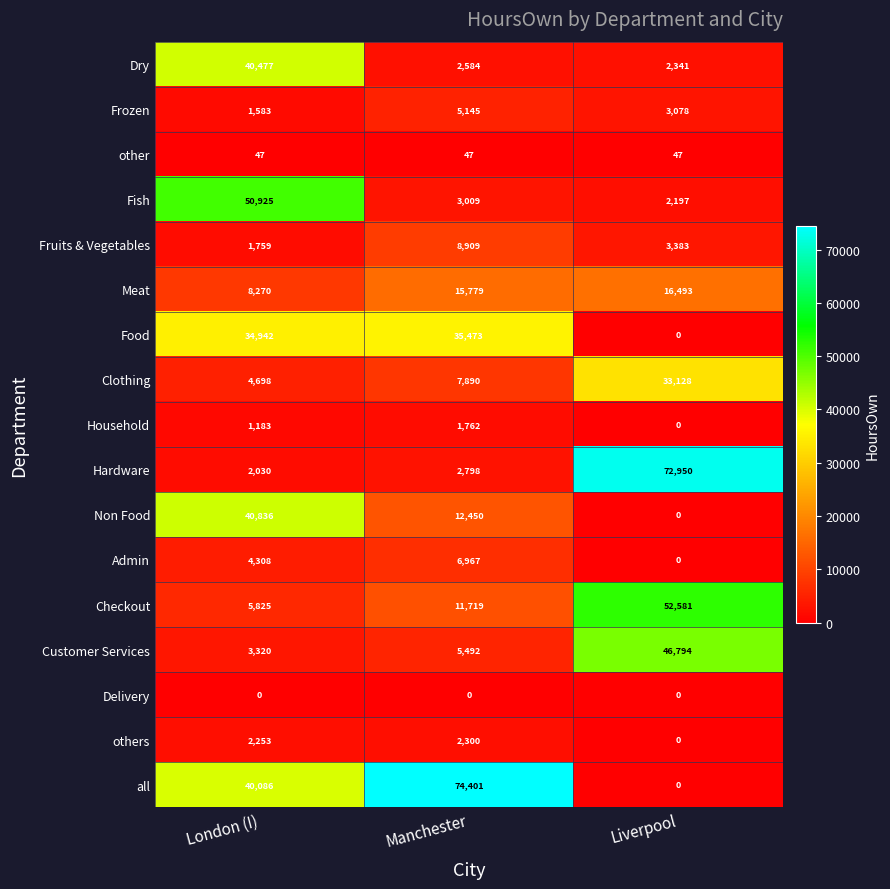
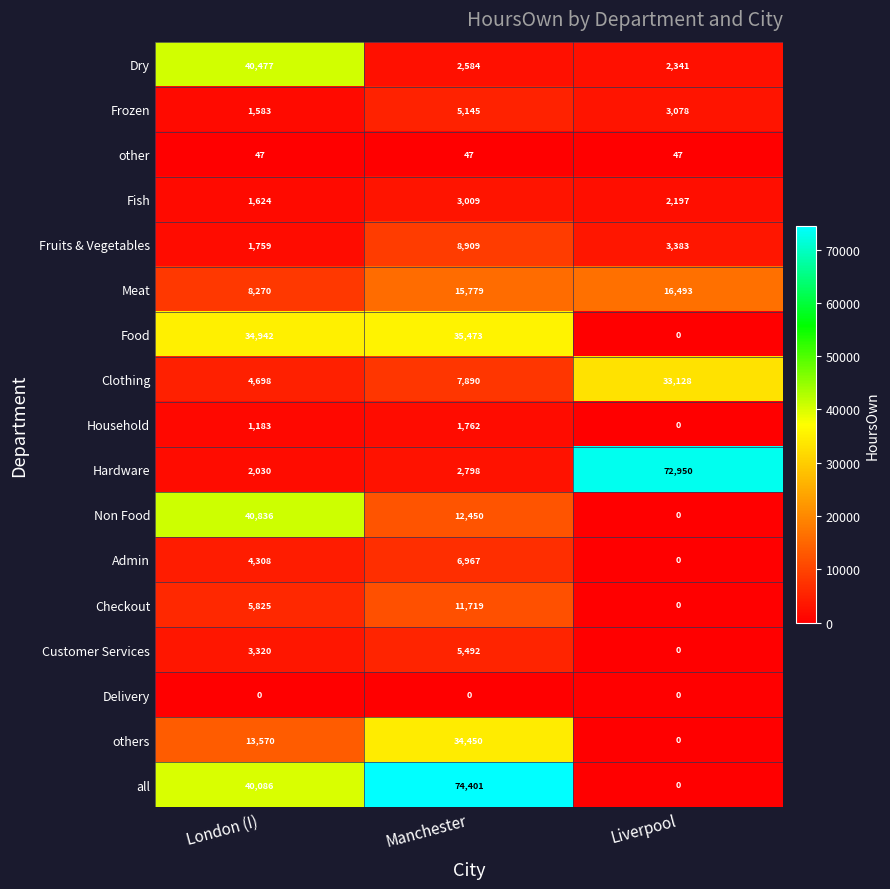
  {
    "Dry": {
      "London (I)": "40,477",
      "Manchester": "2,584",
      "Liverpool": "2,341"
    },
    "Frozen": {
      "London (I)": "1,583",
      "Manchester": "5,145",
      "Liverpool": "3,078"
    },
    "other": {
      "London (I)": "47",
      "Manchester": "47",
      "Liverpool": "47"
    },
    "Fish": {
-     "London (I)": "50,925",
+     "London (I)": "1,624",
      "Manchester": "3,009",
      "Liverpool": "2,197"
    },
    "Fruits & Vegetables": {
      "London (I)": "1,759",
      "Manchester": "8,909",
      "Liverpool": "3,383"
    },
    "Meat": {
      "London (I)": "8,270",
      "Manchester": "15,779",
      "Liverpool": "16,493"
    },
    "Food": {
      "London (I)": "34,942",
      "Manchester": "35,473",
      "Liverpool": "0"
    },
    "Clothing": {
      "London (I)": "4,698",
      "Manchester": "7,890",
      "Liverpool": "33,128"
    },
    "Household": {
      "London (I)": "1,183",
      "Manchester": "1,762",
      "Liverpool": "0"
    },
    "Hardware": {
      "London (I)": "2,030",
      "Manchester": "2,798",
      "Liverpool": "72,950"
    },
    "Non Food": {
      "London (I)": "40,836",
      "Manchester": "12,450",
      "Liverpool": "0"
    },
    "Admin": {
      "London (I)": "4,308",
      "Manchester": "6,967",
      "Liverpool": "0"
    },
    "Checkout": {
      "London (I)": "5,825",
      "Manchester": "11,719",
-     "Liverpool": "52,581"
+     "Liverpool": "0"
    },
    "Customer Services": {
      "London (I)": "3,320",
      "Manchester": "5,492",
-     "Liverpool": "46,794"
+     "Liverpool": "0"
    },
    "Delivery": {
      "London (I)": "0",
      "Manchester": "0",
      "Liverpool": "0"
    },
    "others": {
-     "London (I)": "2,253",
-     "Manchester": "2,300",
+     "London (I)": "13,570",
+     "Manchester": "34,450",
      "Liverpool": "0"
    },
    "all": {
      "London (I)": "40,086",
      "Manchester": "74,401",
      "Liverpool": "0"
    }
  }
